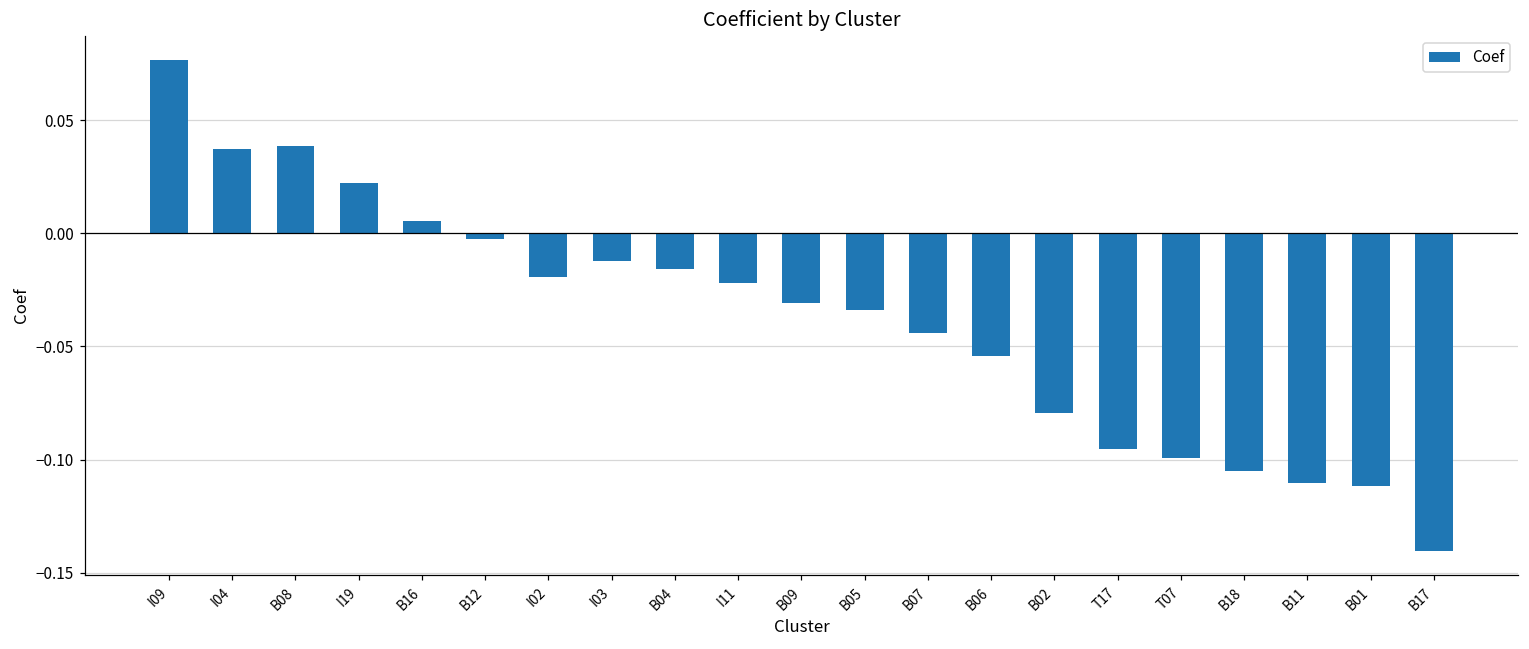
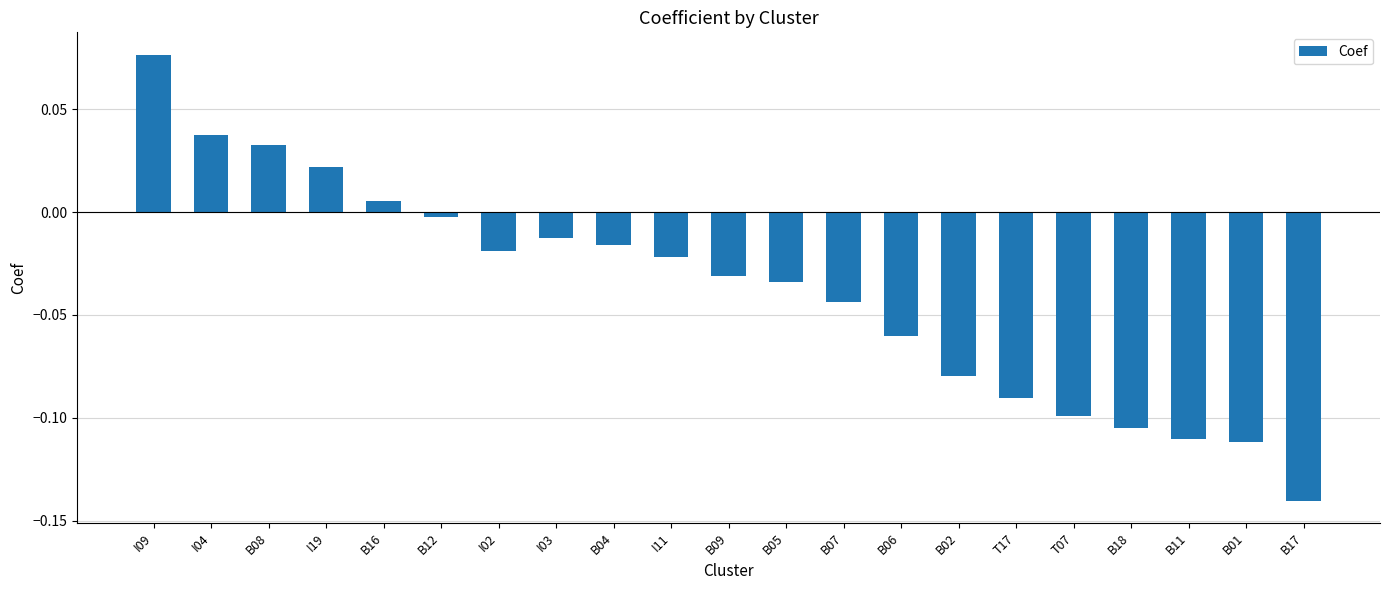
  {
    "I09": 0.077,
    "I04": 0.037,
-   "B08": 0.039,
+   "B08": 0.033,
    "I19": 0.022,
    "B16": 0.005,
    "B12": -0.002,
    "I02": -0.019,
    "I03": -0.012,
    "B04": -0.016,
    "I11": -0.022,
    "B09": -0.031,
    "B05": -0.034,
    "B07": -0.044,
-   "B06": -0.054,
+   "B06": -0.060,
    "B02": -0.080,
-   "T17": -0.095,
+   "T17": -0.090,
    "T07": -0.099,
    "B18": -0.105,
    "B11": -0.110,
    "B01": -0.112,
    "B17": -0.140
  }
